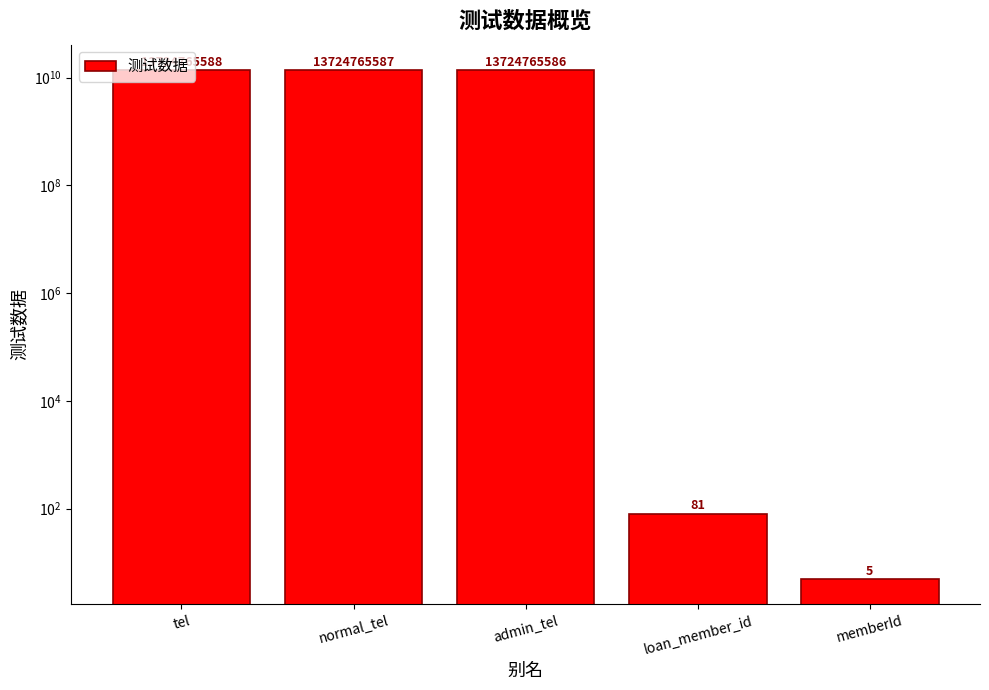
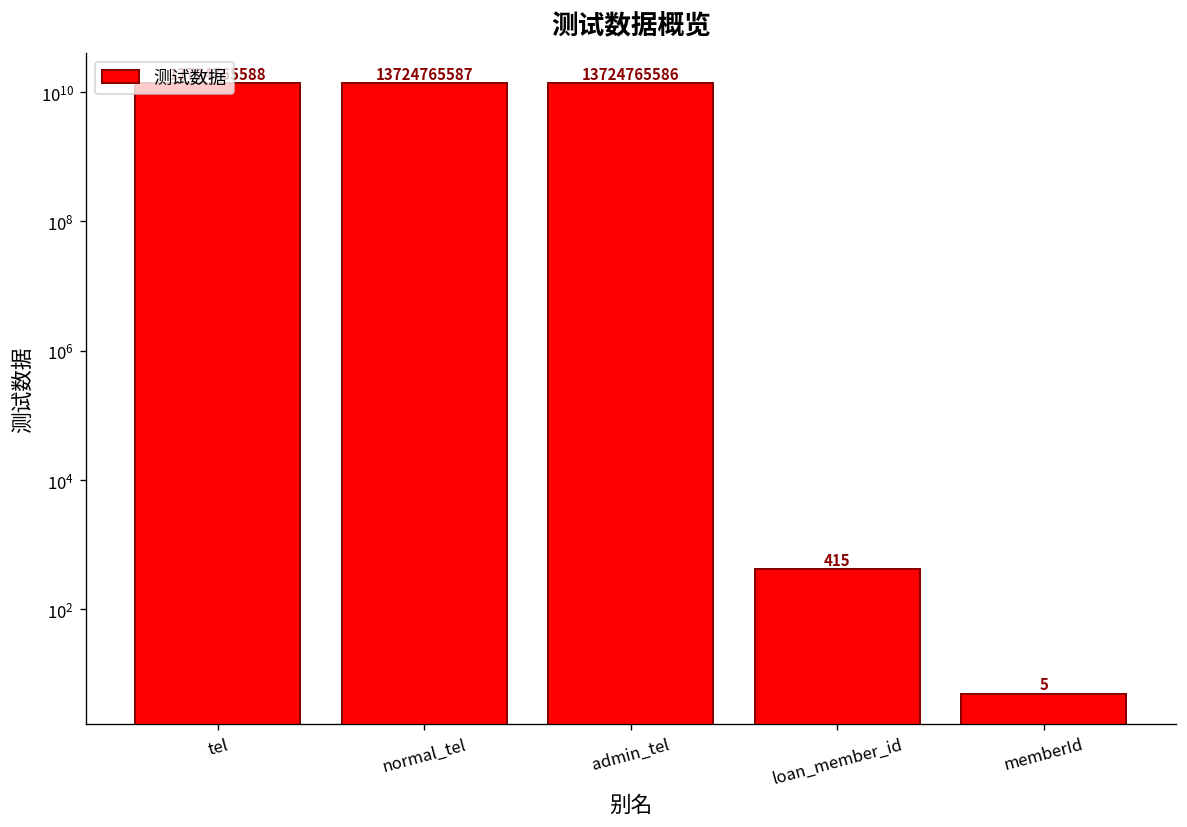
  {
    "normal_tel": 13724765587,
    "admin_tel": 13724765586,
-   "loan_member_id": 81,
+   "loan_member_id": 415,
    "memberId": 5
  }
